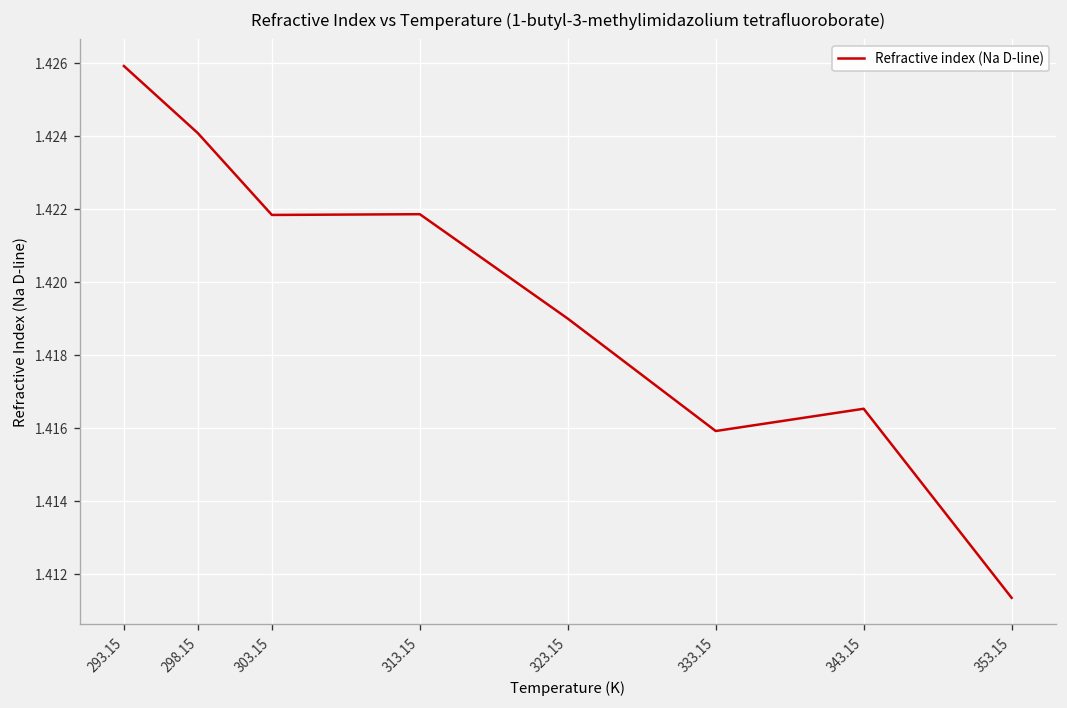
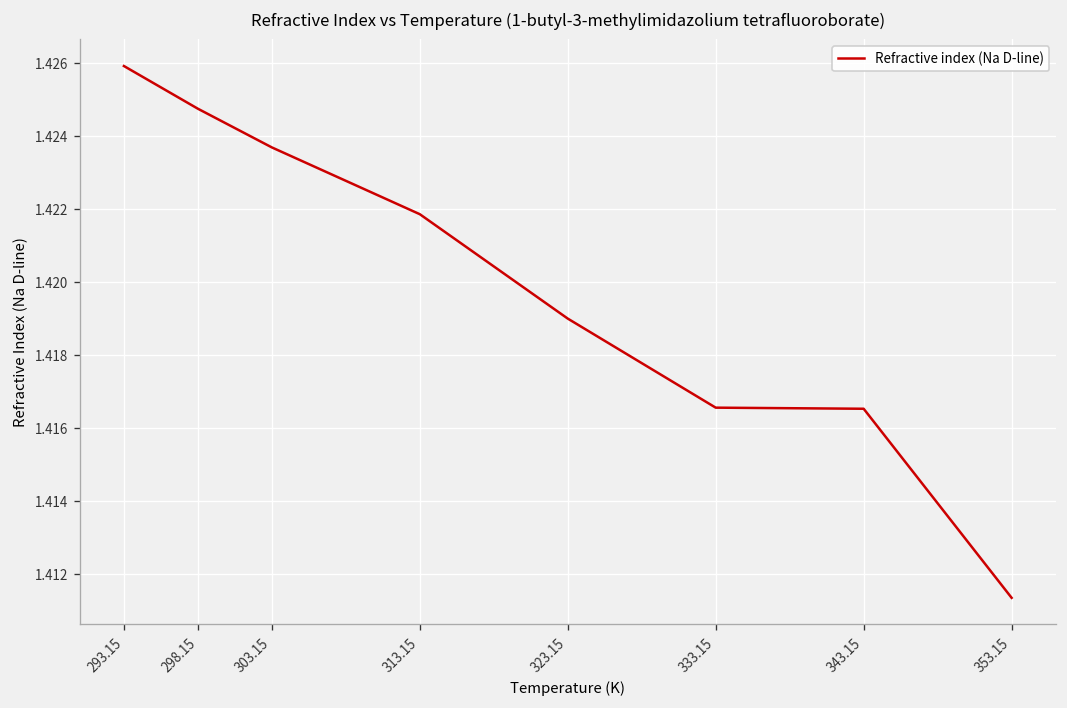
  {
    "293.15": 1.4259,
-   "298.15": 1.4241,
-   "303.15": 1.4218,
+   "298.15": 1.4248,
+   "303.15": 1.4237,
    "313.15": 1.4219,
    "323.15": 1.4190,
-   "333.15": 1.4159,
+   "333.15": 1.4166,
    "343.15": 1.4165,
    "353.15": 1.4114
  }
